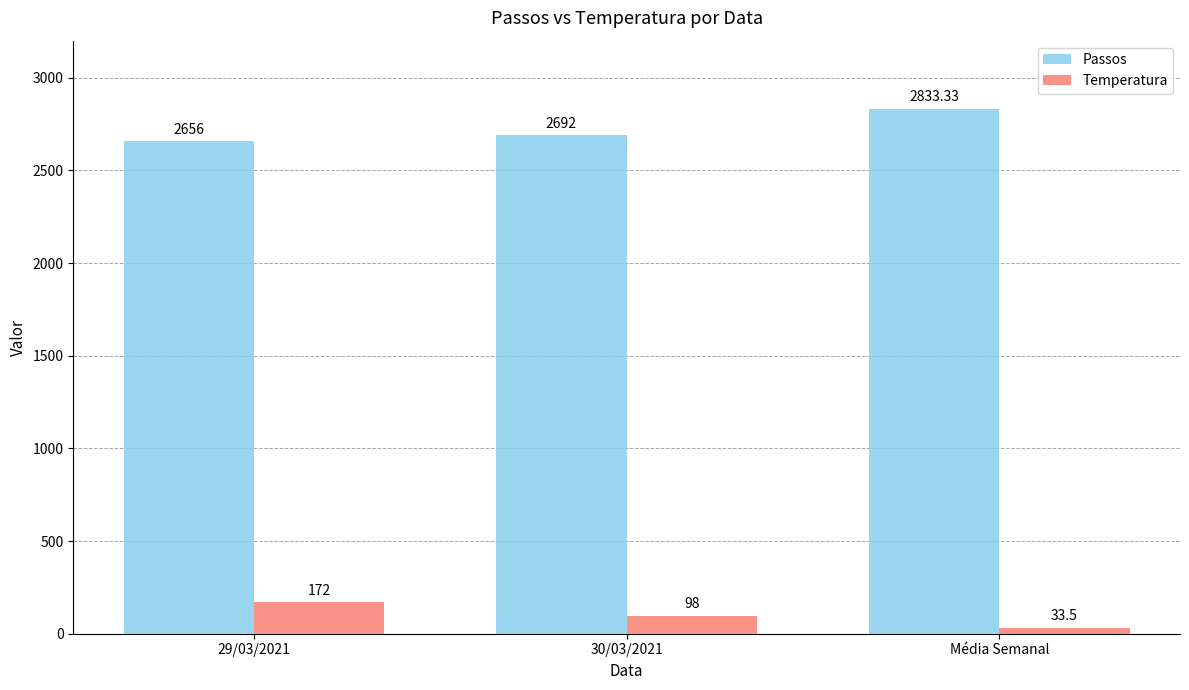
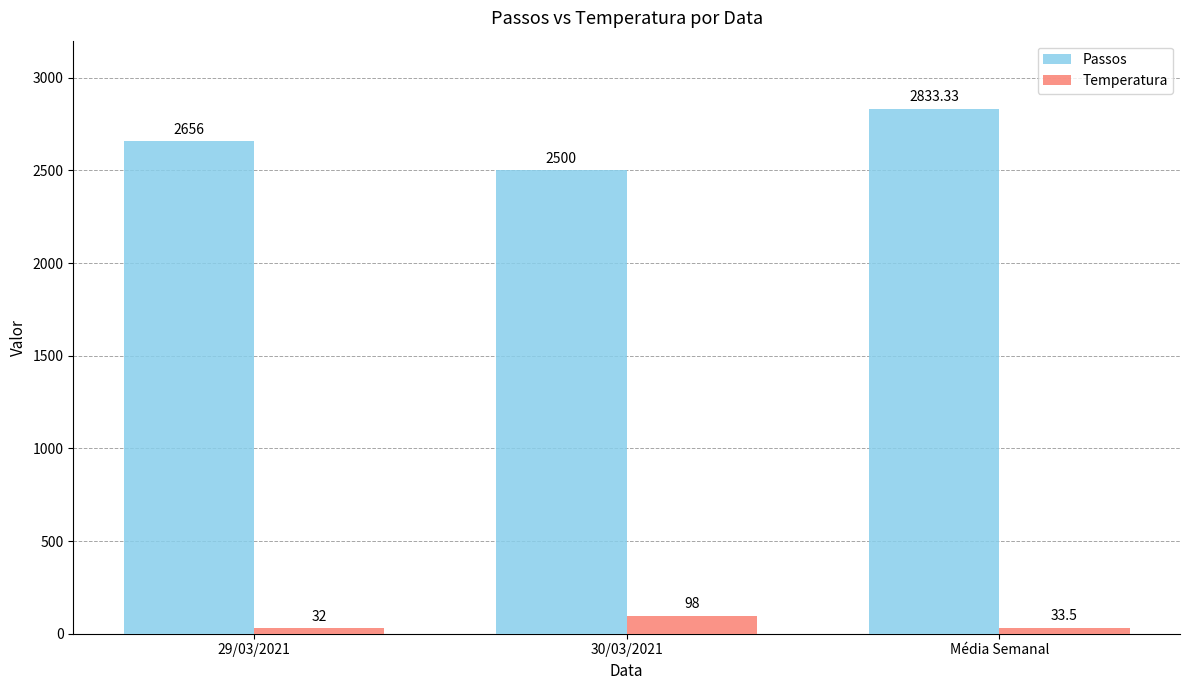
  {
    "Passos": {
      "29/03/2021": 2656,
-     "30/03/2021": 2692,
+     "30/03/2021": 2500,
      "Média Semanal": 2833.33
    },
    "Temperatura": {
-     "29/03/2021": 172,
+     "29/03/2021": 32,
      "30/03/2021": 98,
      "Média Semanal": 33.5
    }
  }
